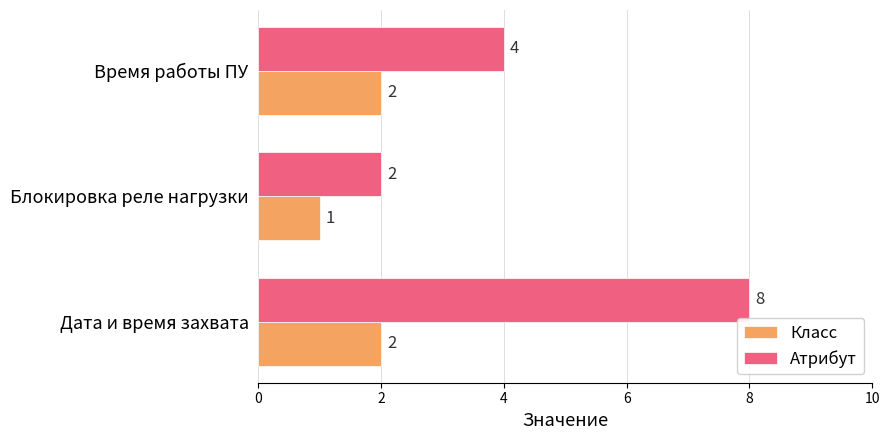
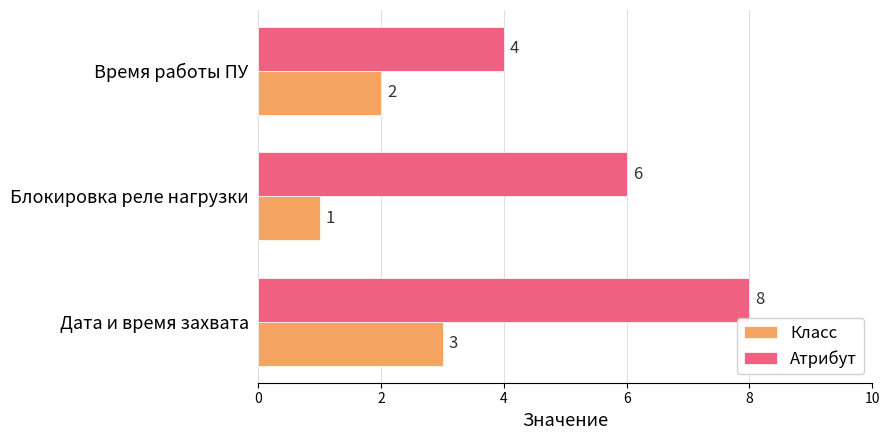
  {
    "Класс": {
      "Время работы ПУ": 2,
      "Блокировка реле нагрузки": 1,
-     "Дата и время захвата": 2
+     "Дата и время захвата": 3
    },
    "Атрибут": {
      "Время работы ПУ": 4,
-     "Блокировка реле нагрузки": 2,
+     "Блокировка реле нагрузки": 6,
      "Дата и время захвата": 8
    }
  }
